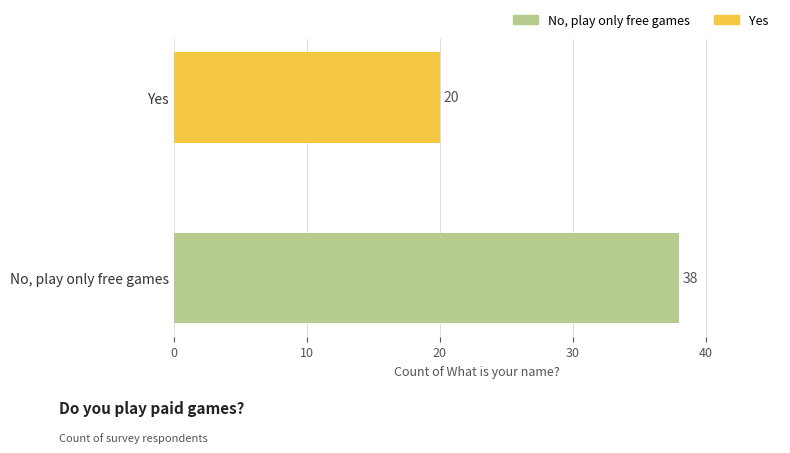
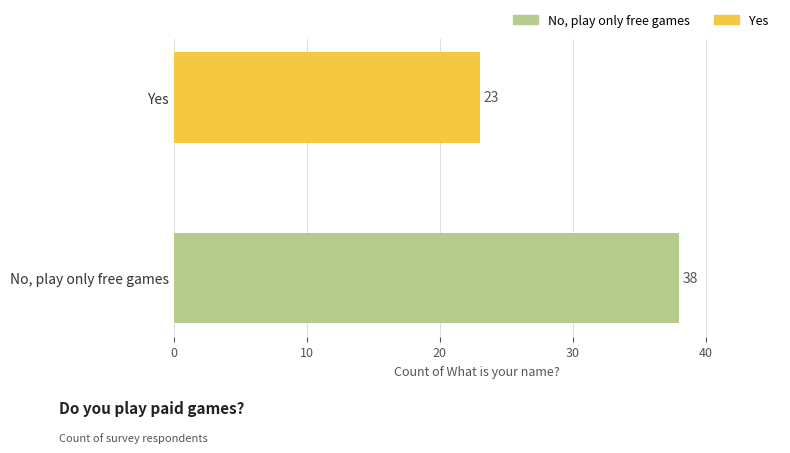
  {
-   "Yes": 20,
+   "Yes": 23,
    "No, play only free games": 38
  }
